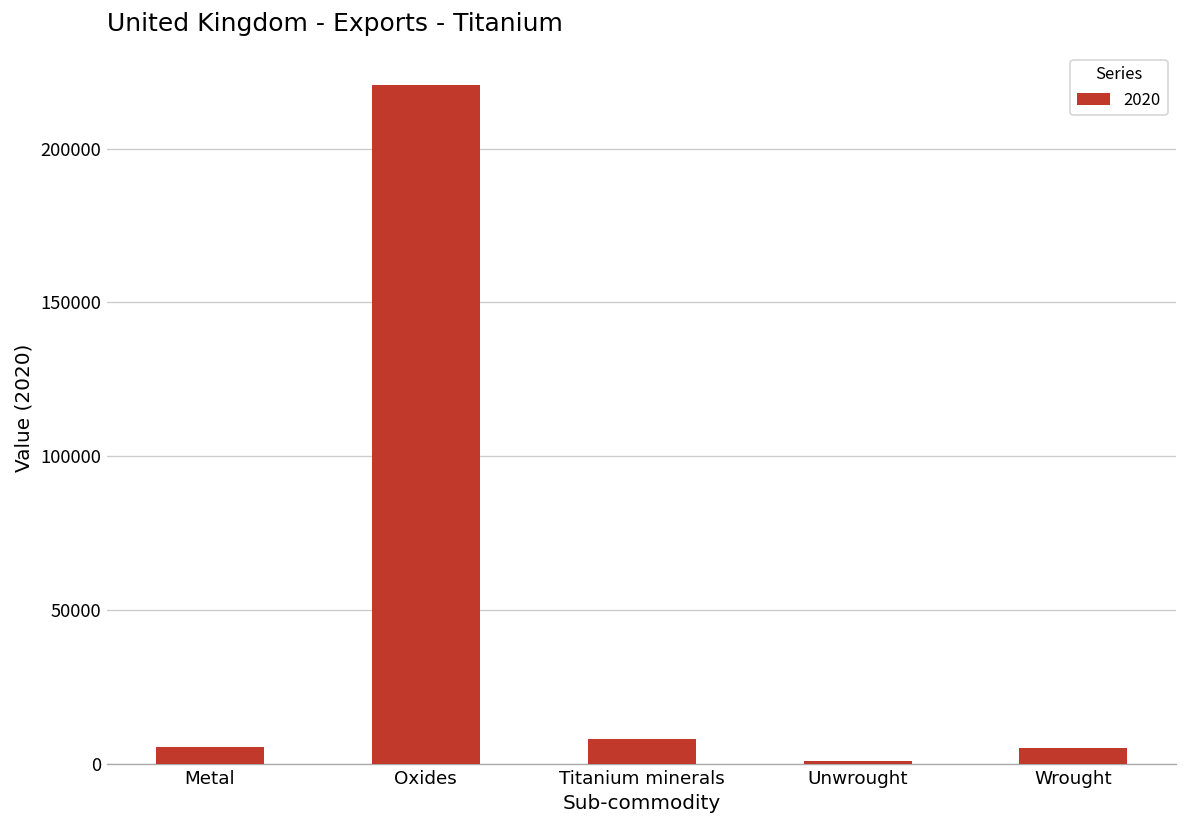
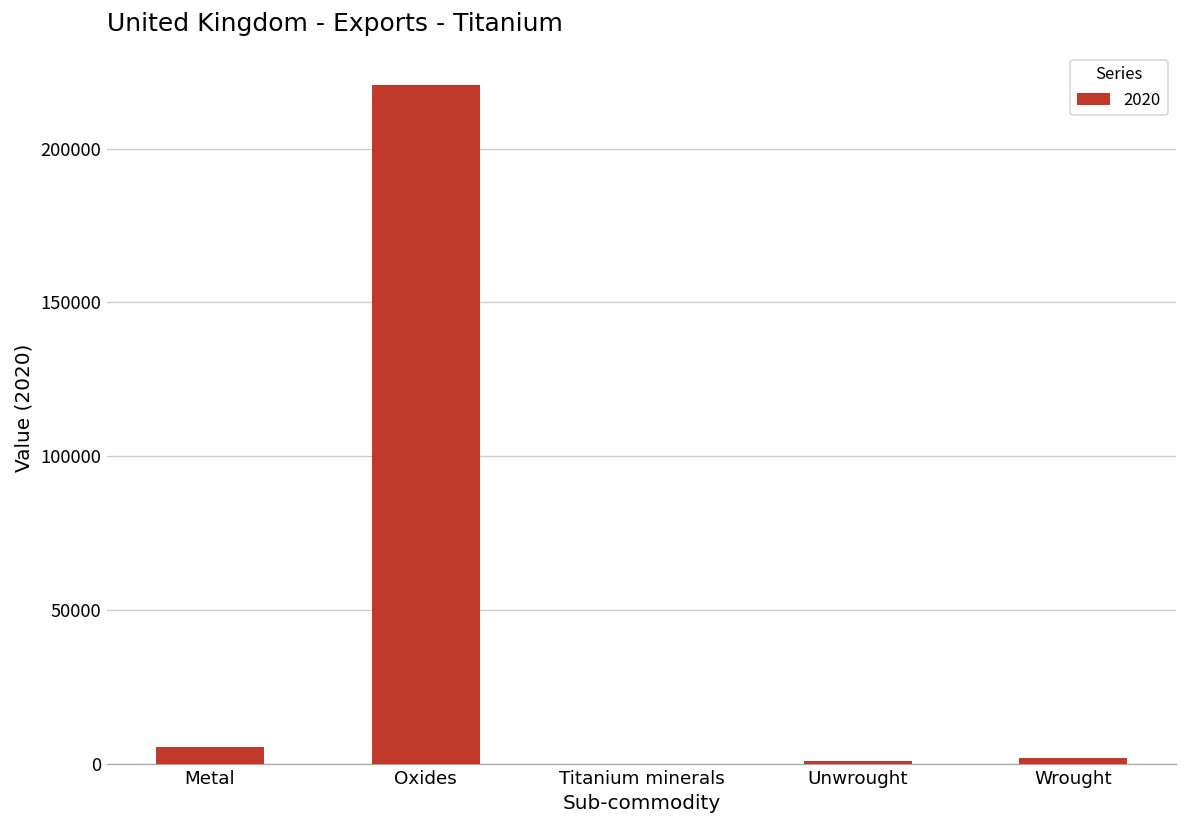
  {
    "Metal": 5000,
    "Oxides": 221000,
-   "Titanium minerals": 8000,
-   "Wrought": 5000
+   "Titanium minerals": 0,
+   "Wrought": 2000
  }
